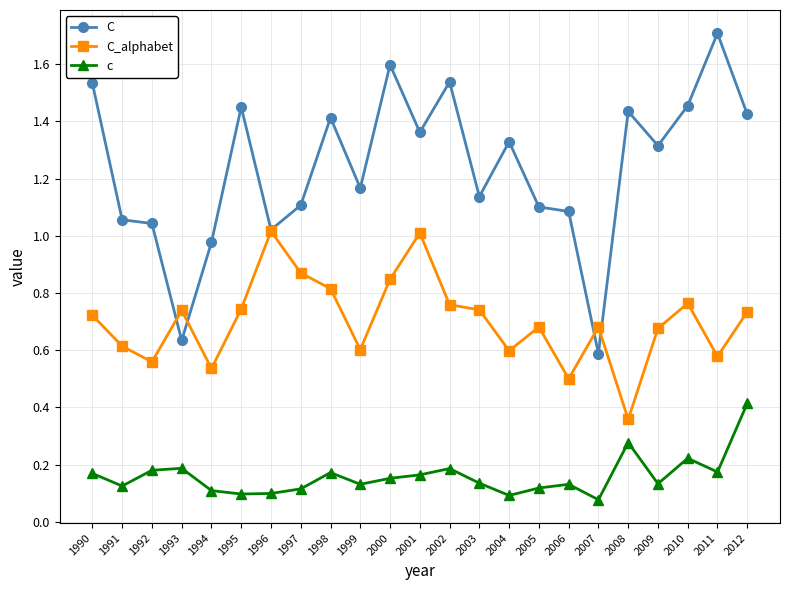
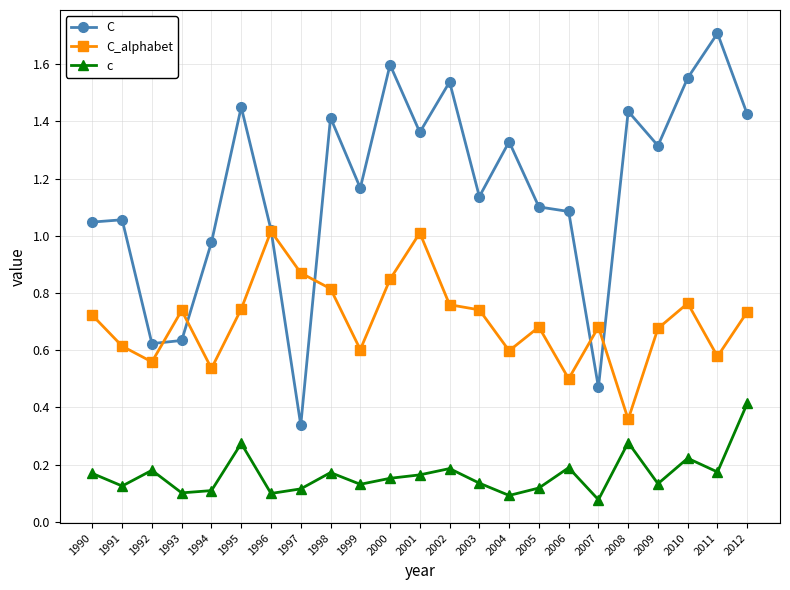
  {
    "C": {
-     "1990": 1.53,
+     "1990": 1.05,
      "1991": 1.06,
-     "1992": 1.04,
+     "1992": 0.62,
      "1993": 0.63,
      "1994": 0.98,
      "1995": 1.45,
-     "1997": 1.11,
+     "1997": 0.34,
      "1998": 1.41,
      "1999": 1.17,
      "2000": 1.60,
      "2001": 1.36,
      "2002": 1.54,
      "2003": 1.14,
      "2004": 1.33,
      "2005": 1.10,
      "2006": 1.09,
-     "2007": 0.59,
+     "2007": 0.47,
      "2008": 1.44,
      "2009": 1.32,
-     "2010": 1.46,
+     "2010": 1.55,
      "2011": 1.71,
      "2012": 1.43
    },
    "C_alphabet": {
      "1990": 0.72,
      "1991": 0.61,
      "1992": 0.56,
      "1993": 0.74,
      "1994": 0.54,
      "1995": 0.74,
      "1997": 0.87,
      "1998": 0.82,
      "1999": 0.60,
      "2000": 0.85,
      "2001": 1.01,
      "2002": 0.76,
      "2003": 0.74,
      "2004": 0.60,
      "2005": 0.68,
      "2006": 0.50,
      "2007": 0.68,
      "2008": 0.36,
      "2009": 0.68,
      "2010": 0.76,
      "2011": 0.58,
      "2012": 0.73
    },
    "c": {
      "1990": 0.17,
      "1991": 0.13,
      "1992": 0.18,
-     "1993": 0.19,
+     "1993": 0.10,
      "1994": 0.11,
-     "1995": 0.10,
+     "1995": 0.27,
      "1996": 0.10,
      "1997": 0.12,
      "1998": 0.17,
      "1999": 0.13,
      "2000": 0.15,
      "2001": 0.16,
      "2002": 0.19,
      "2003": 0.14,
      "2004": 0.09,
      "2005": 0.12,
-     "2006": 0.13,
+     "2006": 0.19,
      "2007": 0.08,
      "2008": 0.28,
      "2009": 0.13,
      "2010": 0.22,
      "2011": 0.17,
      "2012": 0.41
    }
  }
